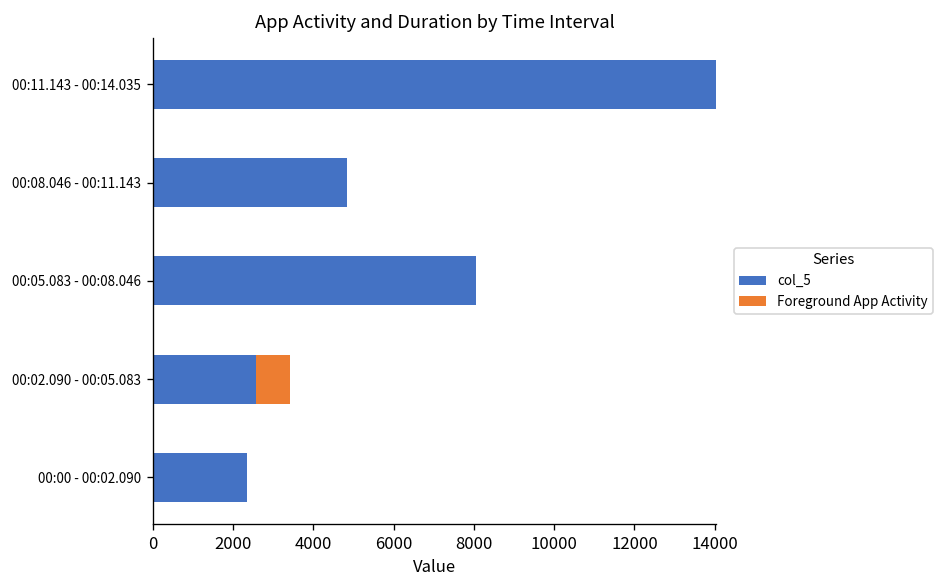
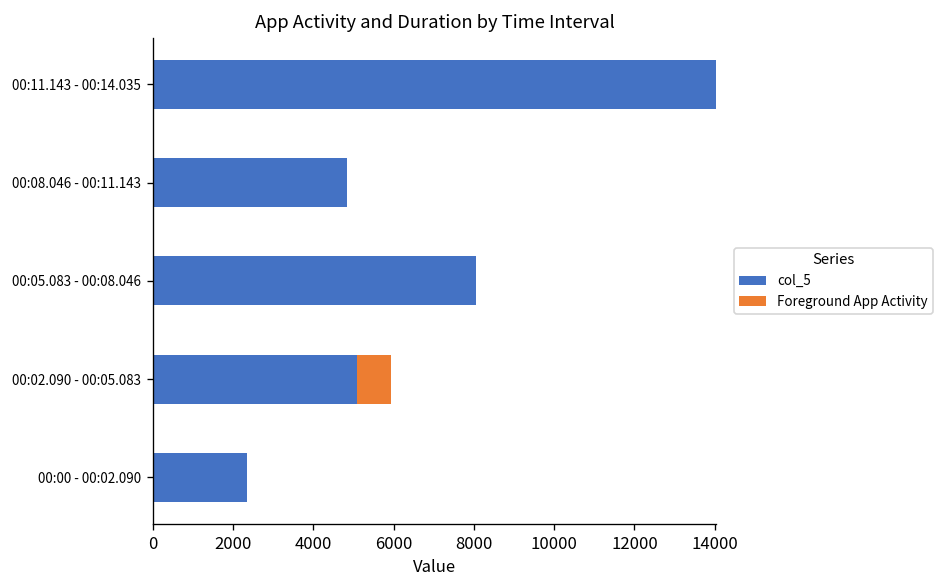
  {
    "col_5": {
      "00:11.143 - 00:14.035": 14000,
      "00:08.046 - 00:11.143": 4800,
      "00:05.083 - 00:08.046": 8000,
-     "00:02.090 - 00:05.083": 2600,
+     "00:02.090 - 00:05.083": 5100,
      "00:00 - 00:02.090": 2400
    },
    "Foreground App Activity": {
      "00:11.143 - 00:14.035": 0,
      "00:02.090 - 00:05.083": 900
    }
  }
